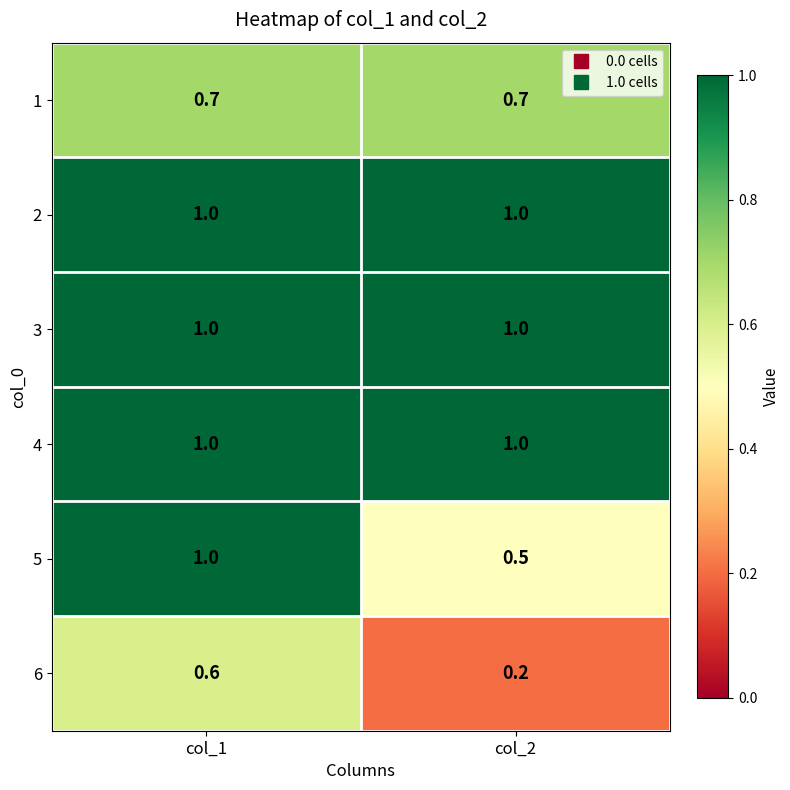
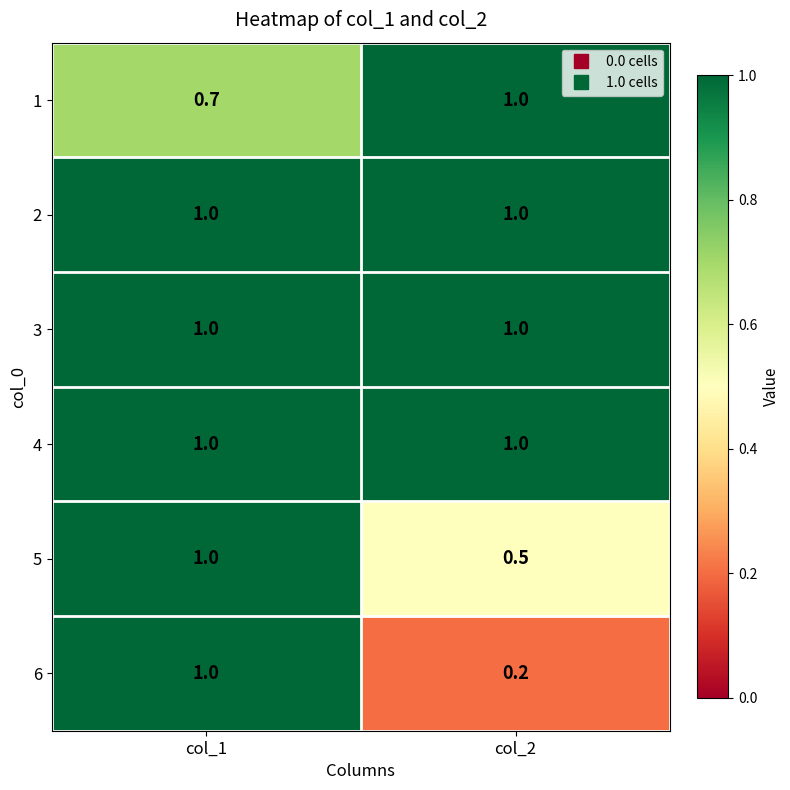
  {
    "1": {
      "col_1": 0.7,
-     "col_2": 0.7
+     "col_2": 1.0
    },
    "2": {
      "col_1": 1.0,
      "col_2": 1.0
    },
    "3": {
      "col_1": 1.0,
      "col_2": 1.0
    },
    "4": {
      "col_1": 1.0,
      "col_2": 1.0
    },
    "5": {
      "col_1": 1.0,
      "col_2": 0.5
    },
    "6": {
-     "col_1": 0.6,
+     "col_1": 1.0,
      "col_2": 0.2
    }
  }
